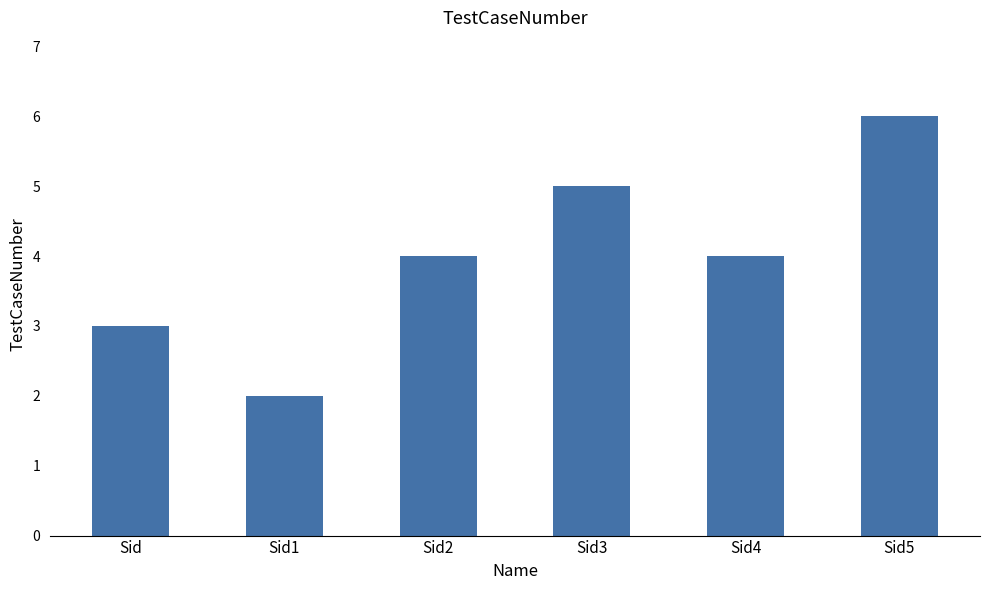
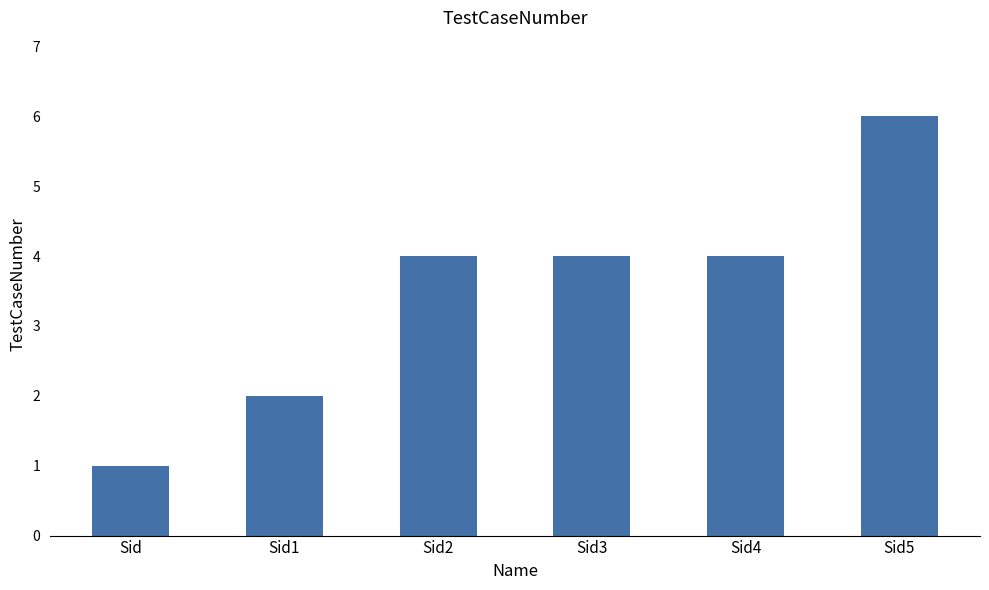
  {
-   "Sid": 3,
+   "Sid": 1,
    "Sid1": 2,
    "Sid2": 4,
-   "Sid3": 5,
+   "Sid3": 4,
    "Sid4": 4,
    "Sid5": 6
  }
